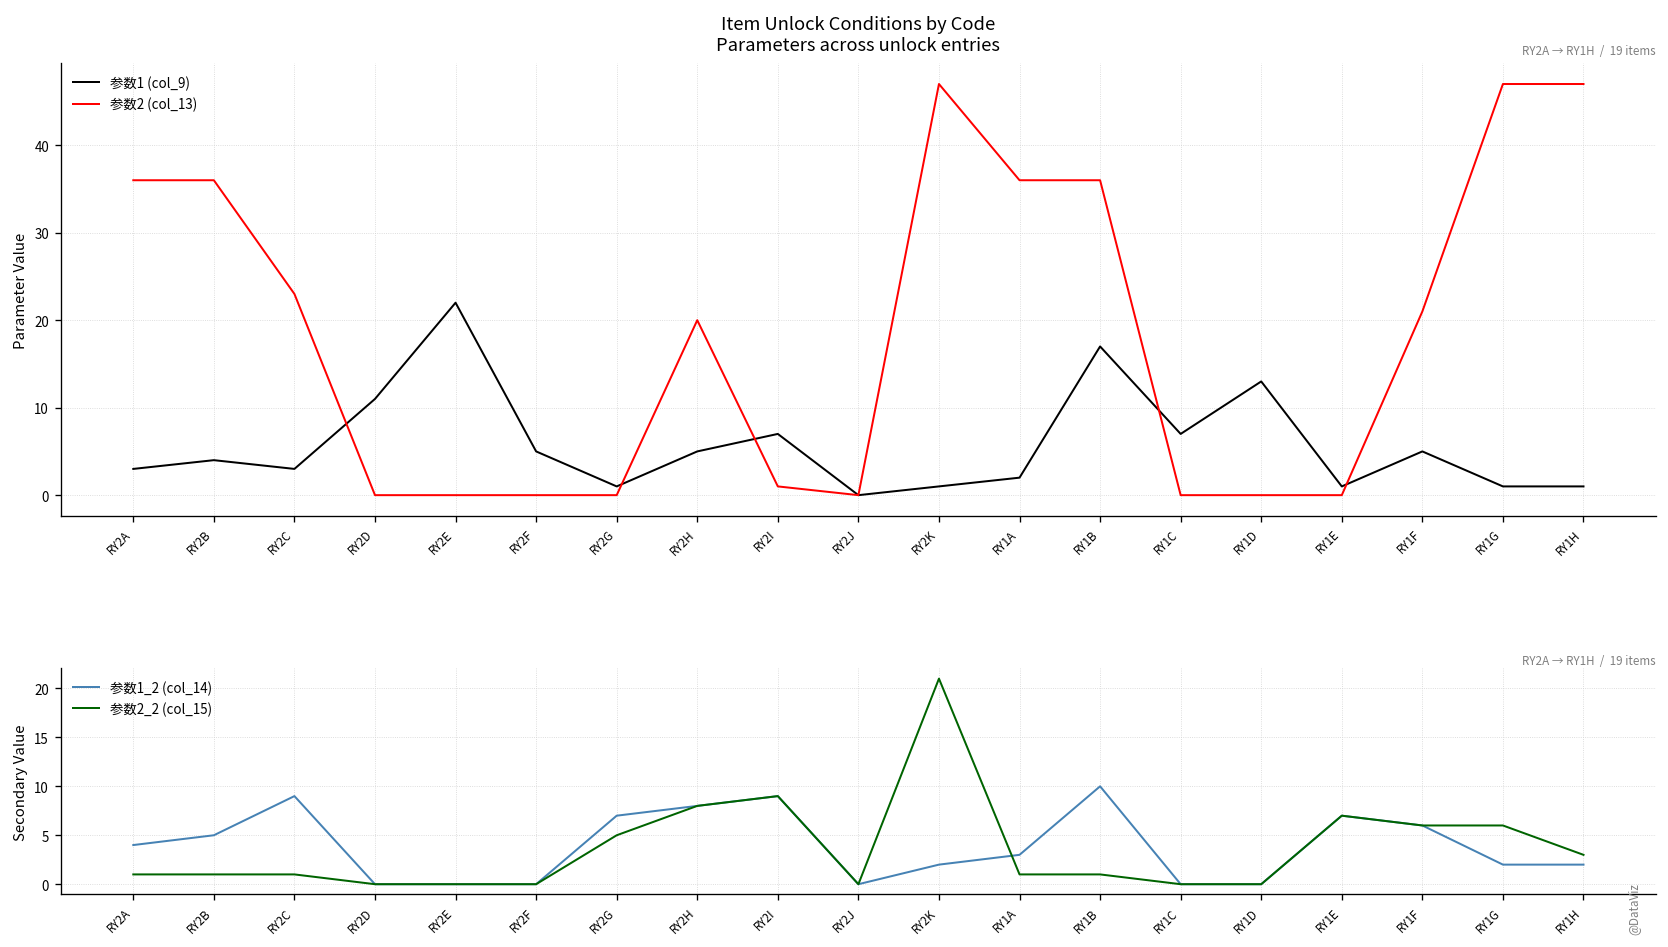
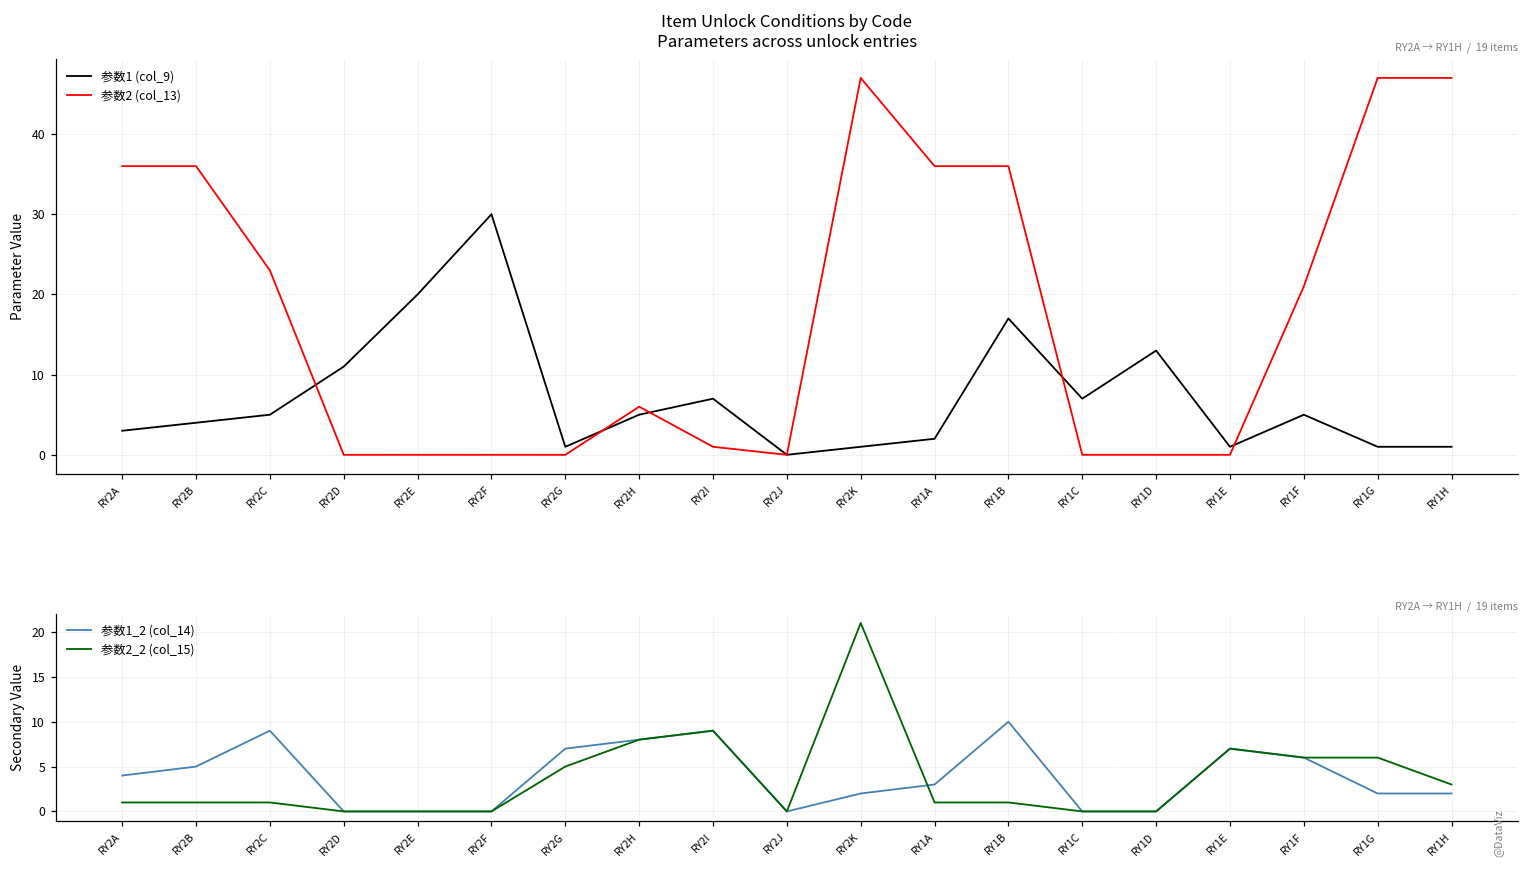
  {
    "Item Unlock Conditions by Code Parameters across unlock entries": {
      "参数1 (col_9)": {
        "RY2A": 3,
        "RY2B": 4,
-       "RY2C": 3,
+       "RY2C": 5,
        "RY2D": 11,
-       "RY2E": 22,
-       "RY2F": 5,
+       "RY2E": 20,
+       "RY2F": 30,
        "RY2G": 1,
        "RY2H": 5,
        "RY2I": 7,
        "RY2K": 1,
        "RY1A": 2,
        "RY1B": 17,
        "RY1C": 7,
        "RY1D": 13,
        "RY1E": 1,
        "RY1F": 5,
        "RY1G": 1,
        "RY1H": 1
      },
      "参数2 (col_13)": {
        "RY2A": 36,
        "RY2B": 36,
        "RY2C": 23,
        "RY2D": 0,
        "RY2E": 0,
        "RY2F": 0,
        "RY2G": 0,
-       "RY2H": 20,
+       "RY2H": 6,
        "RY2I": 1,
        "RY2K": 47,
        "RY1A": 36,
        "RY1B": 36,
        "RY1C": 0,
        "RY1D": 0,
        "RY1E": 0,
        "RY1F": 21,
        "RY1G": 47
      }
    }
  }
